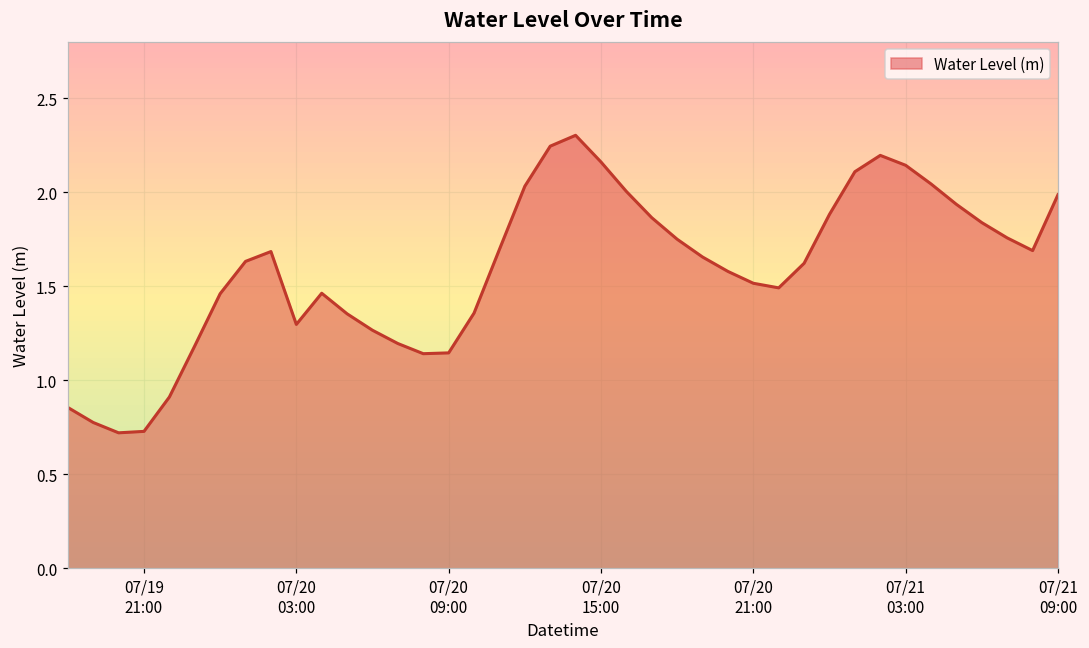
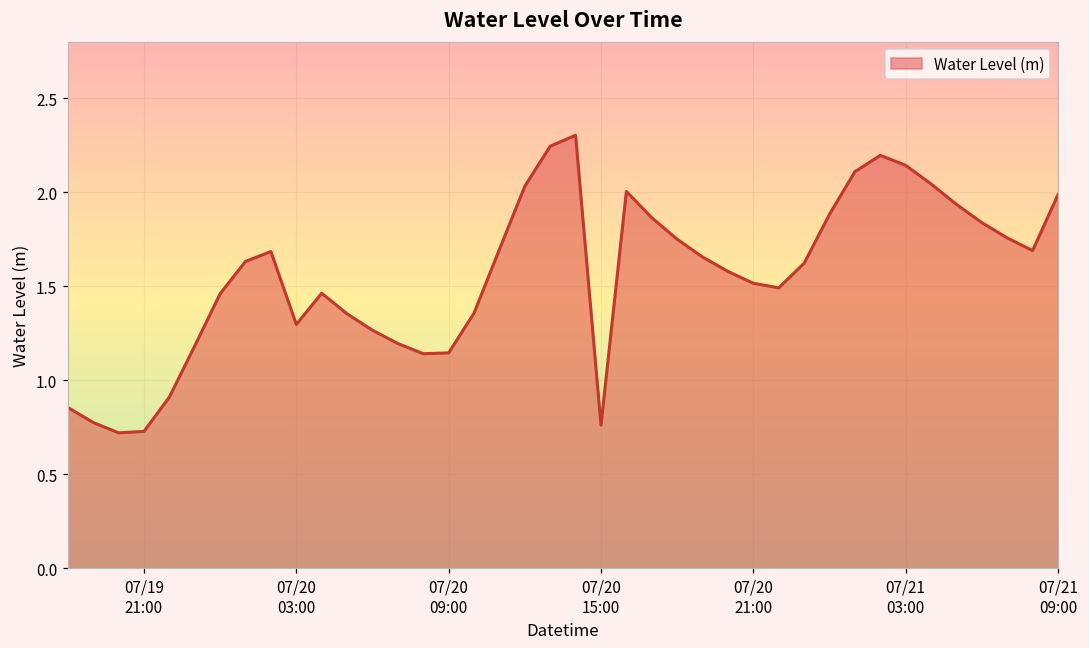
  {
    "07/19 21:00": 0.73,
    "07/20 03:00": 1.30,
    "07/20 09:00": 1.15,
-   "07/20 15:00": 2.16,
+   "07/20 15:00": 0.76,
    "07/20 21:00": 1.52,
    "07/21 03:00": 2.14,
    "07/21 09:00": 1.99
  }
